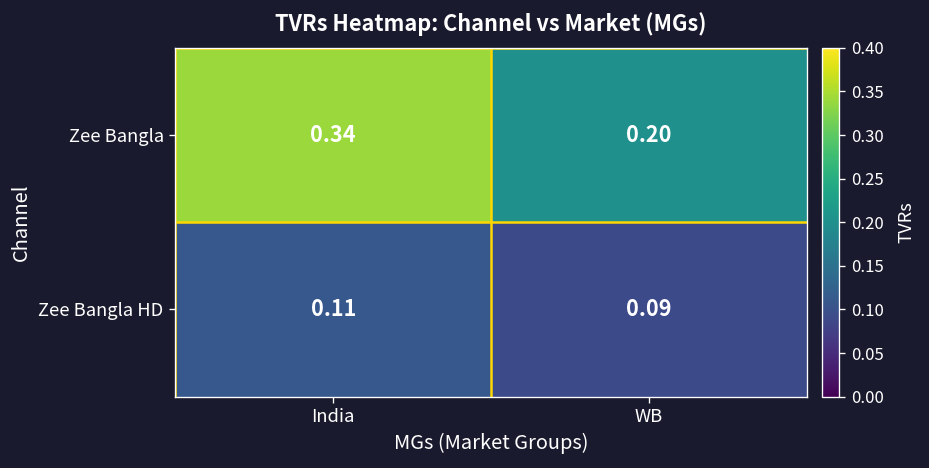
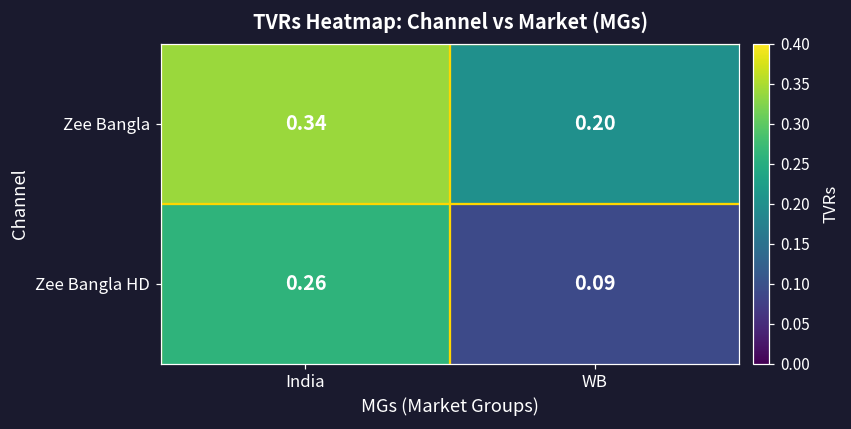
  {
    "Zee Bangla": {
      "India": 0.34,
      "WB": 0.20
    },
    "Zee Bangla HD": {
-     "India": 0.11,
+     "India": 0.26,
      "WB": 0.09
    }
  }
